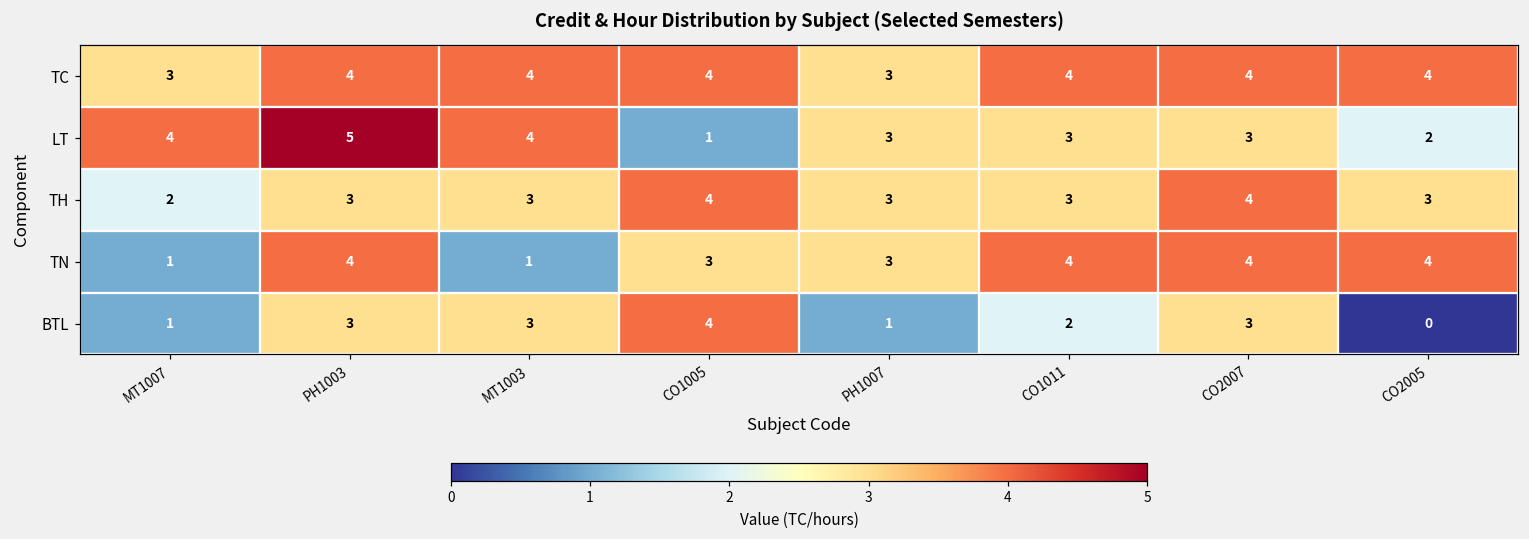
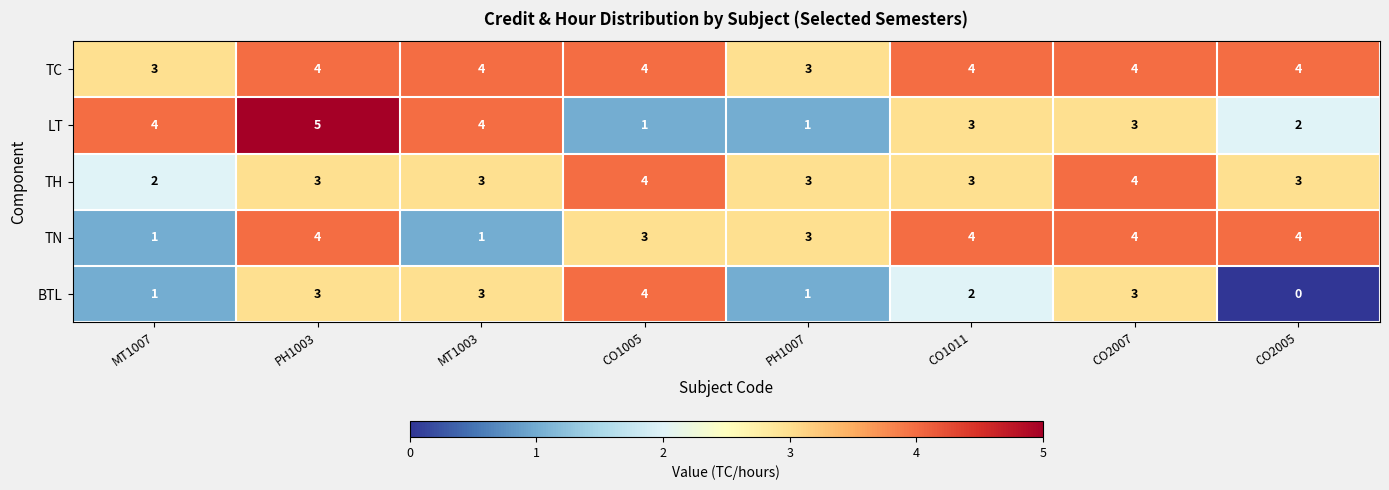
  {
    "TC": {
      "MT1007": 3,
      "PH1003": 4,
      "MT1003": 4,
      "CO1005": 4,
      "PH1007": 3,
      "CO1011": 4,
      "CO2007": 4,
      "CO2005": 4
    },
    "LT": {
      "MT1007": 4,
      "PH1003": 5,
      "MT1003": 4,
      "CO1005": 1,
-     "PH1007": 3,
+     "PH1007": 1,
      "CO1011": 3,
      "CO2007": 3,
      "CO2005": 2
    },
    "TH": {
      "MT1007": 2,
      "PH1003": 3,
      "MT1003": 3,
      "CO1005": 4,
      "PH1007": 3,
      "CO1011": 3,
      "CO2007": 4,
      "CO2005": 3
    },
    "TN": {
      "MT1007": 1,
      "PH1003": 4,
      "MT1003": 1,
      "CO1005": 3,
      "PH1007": 3,
      "CO1011": 4,
      "CO2007": 4,
      "CO2005": 4
    },
    "BTL": {
      "MT1007": 1,
      "PH1003": 3,
      "MT1003": 3,
      "CO1005": 4,
      "PH1007": 1,
      "CO1011": 2,
      "CO2007": 3,
      "CO2005": 0
    }
  }
